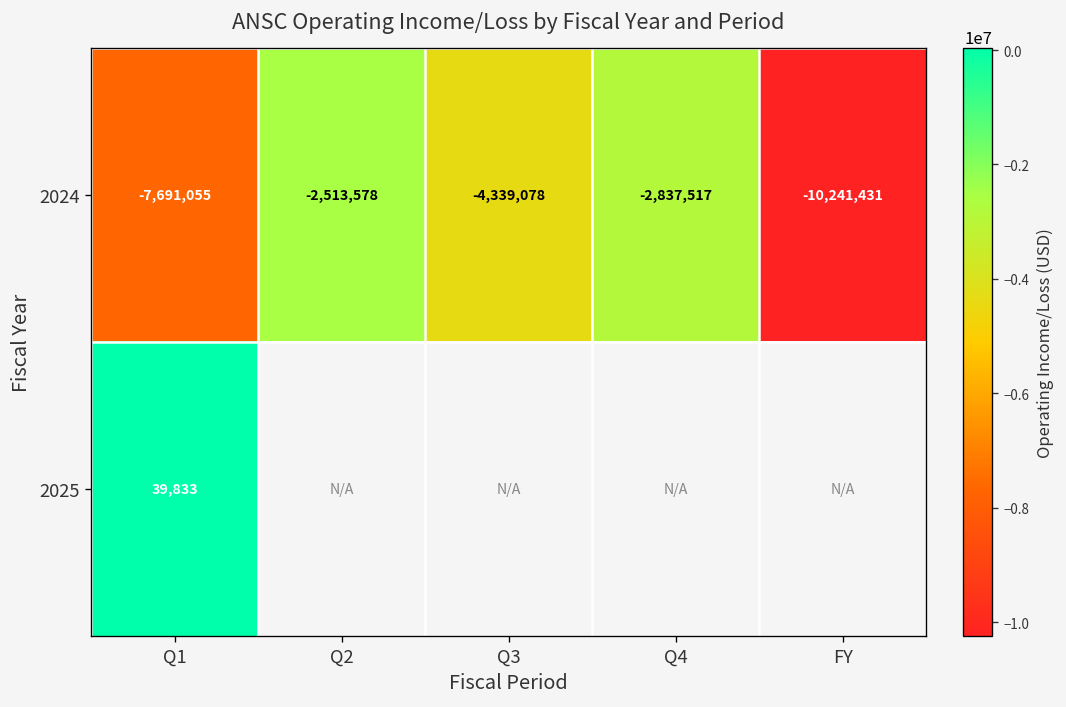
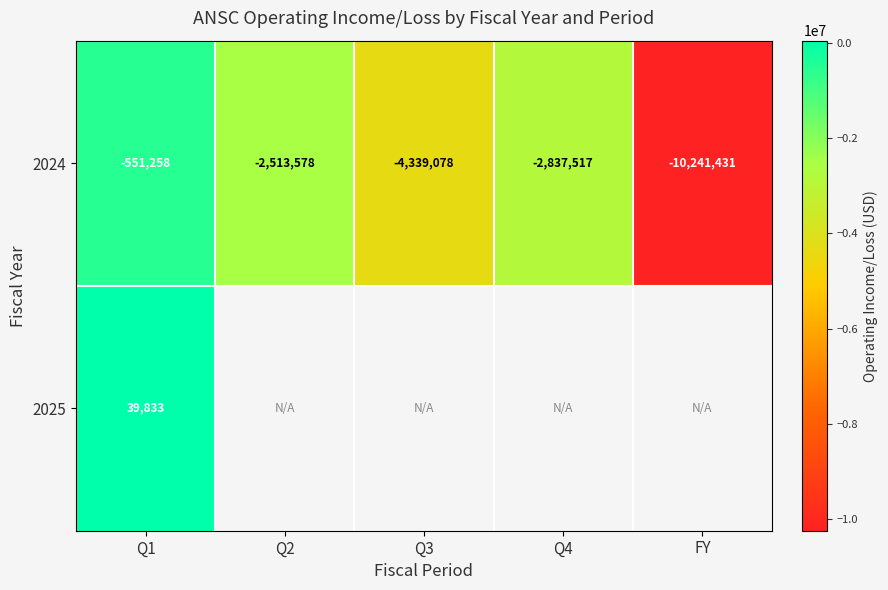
  {
    "2024": {
-     "Q1": "-7,691,055",
+     "Q1": "-551,258",
      "Q2": "-2,513,578",
      "Q3": "-4,339,078",
      "Q4": "-2,837,517",
      "FY": "-10,241,431"
    },
    "2025": {
      "Q1": "39,833"
    }
  }
